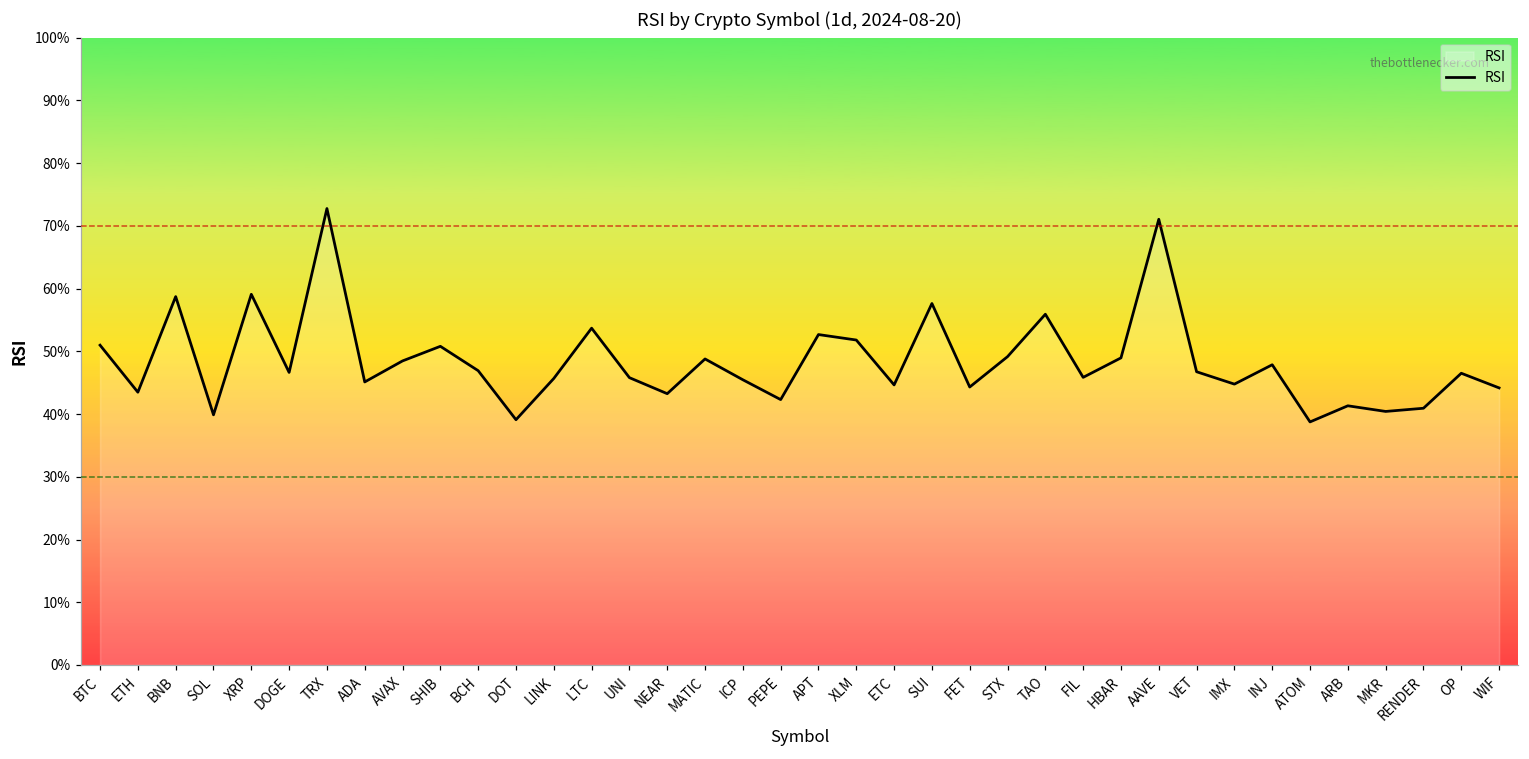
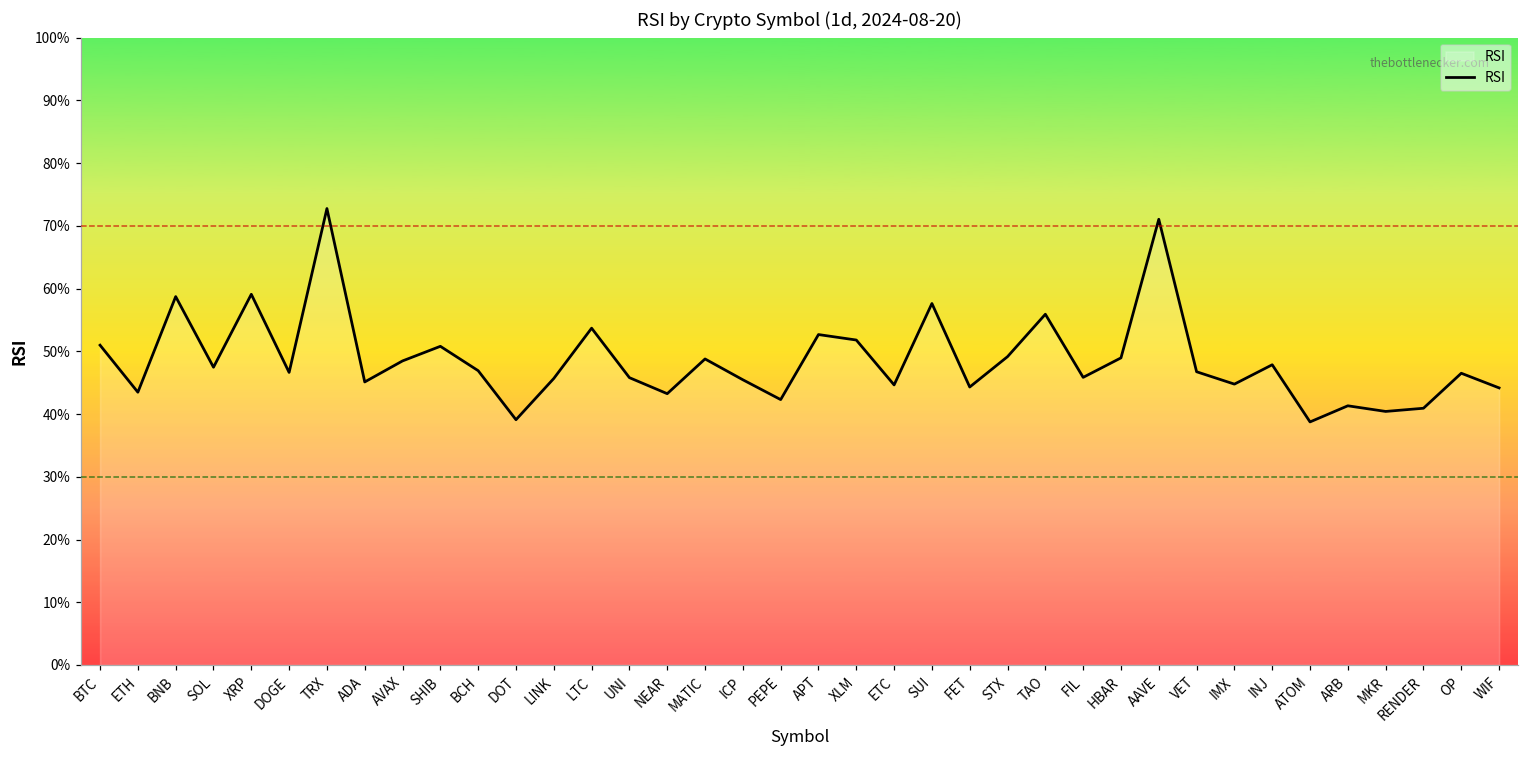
  {
    "BTC": "51%",
    "ETH": "43%",
    "BNB": "59%",
-   "SOL": "40%",
+   "SOL": "47%",
    "XRP": "59%",
    "DOGE": "47%",
    "TRX": "73%",
    "ADA": "45%",
    "AVAX": "48%",
    "SHIB": "51%",
    "BCH": "47%",
    "DOT": "39%",
    "LINK": "46%",
    "LTC": "54%",
    "UNI": "46%",
    "NEAR": "43%",
    "MATIC": "49%",
    "ICP": "45%",
    "PEPE": "42%",
    "APT": "53%",
    "XLM": "52%",
    "ETC": "45%",
    "SUI": "58%",
    "FET": "44%",
    "STX": "49%",
    "TAO": "56%",
    "FIL": "46%",
    "HBAR": "49%",
    "AAVE": "71%",
    "VET": "47%",
    "IMX": "45%",
    "INJ": "48%",
    "ATOM": "39%",
    "ARB": "41%",
    "MKR": "40%",
    "RENDER": "41%",
    "OP": "47%",
    "WIF": "44%"
  }
